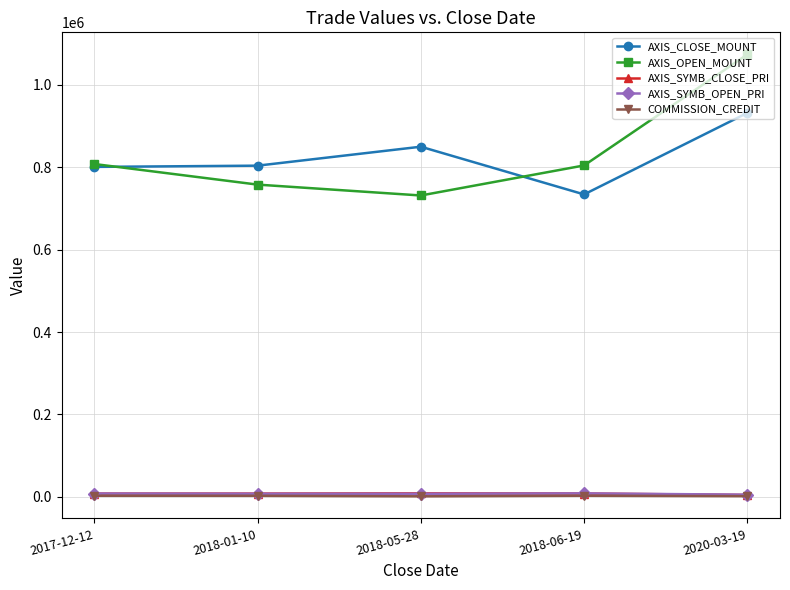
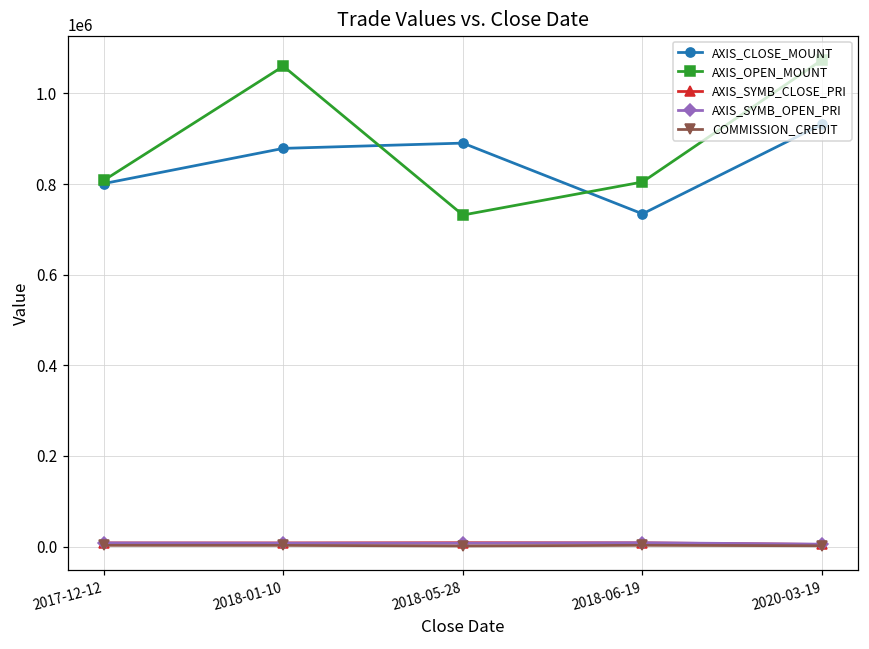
  {
    "AXIS_CLOSE_MOUNT": {
      "2017-12-12": 800000,
-     "2018-01-10": 800000,
-     "2018-05-28": 850000,
+     "2018-01-10": 880000,
+     "2018-05-28": 890000,
      "2018-06-19": 730000
    },
    "AXIS_OPEN_MOUNT": {
      "2017-12-12": 810000,
-     "2018-01-10": 760000,
+     "2018-01-10": 1060000,
      "2018-05-28": 730000,
      "2018-06-19": 800000
    }
  }
